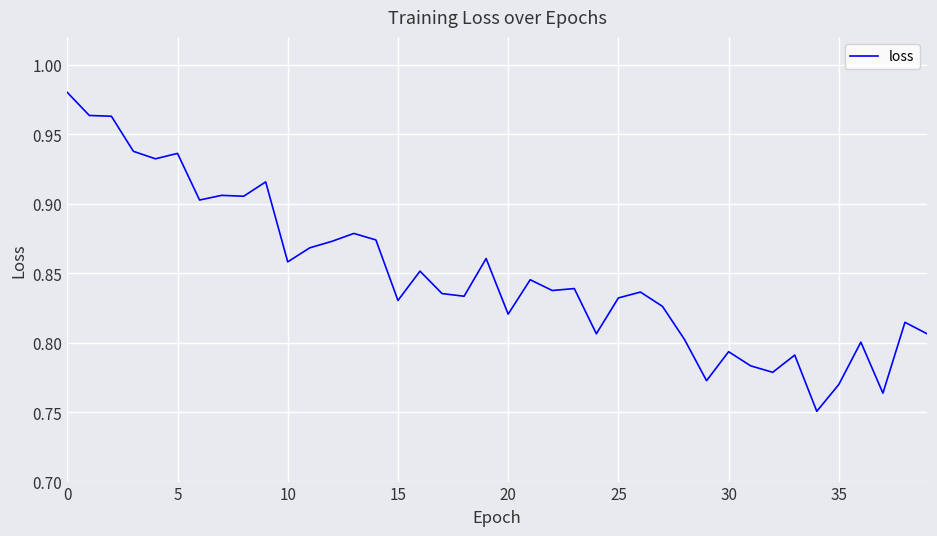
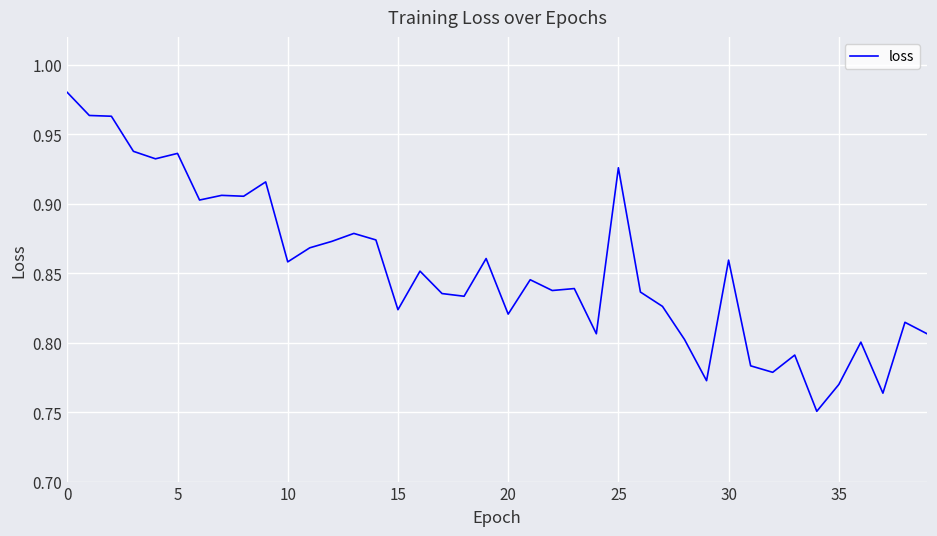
  {
    "0": 0.980,
    "5": 0.936,
    "10": 0.858,
-   "15": 0.830,
+   "15": 0.824,
    "20": 0.821,
-   "25": 0.832,
-   "30": 0.793,
+   "25": 0.926,
+   "30": 0.859,
    "35": 0.770
  }
